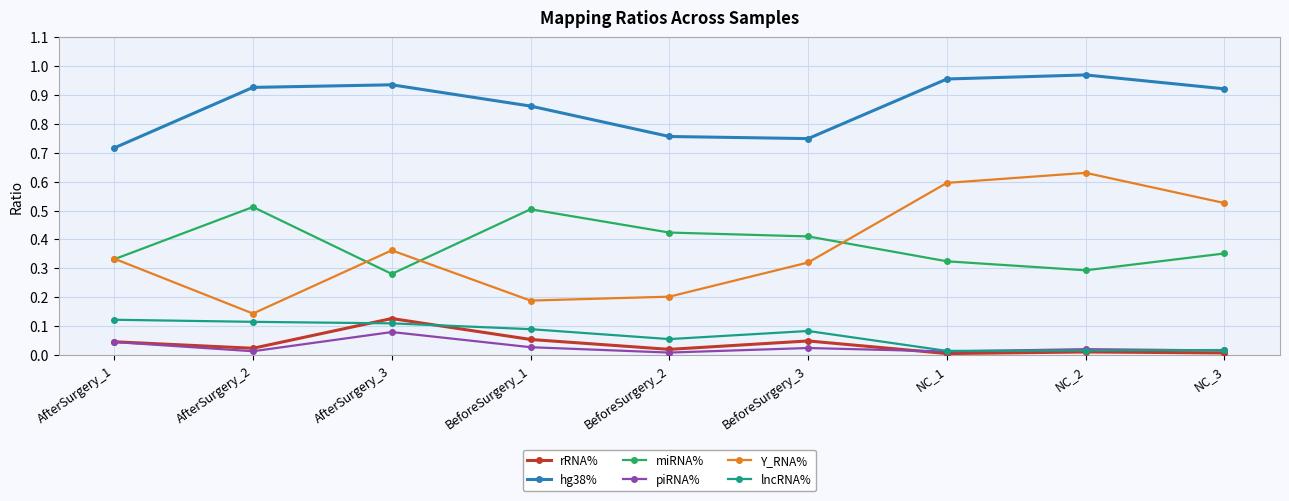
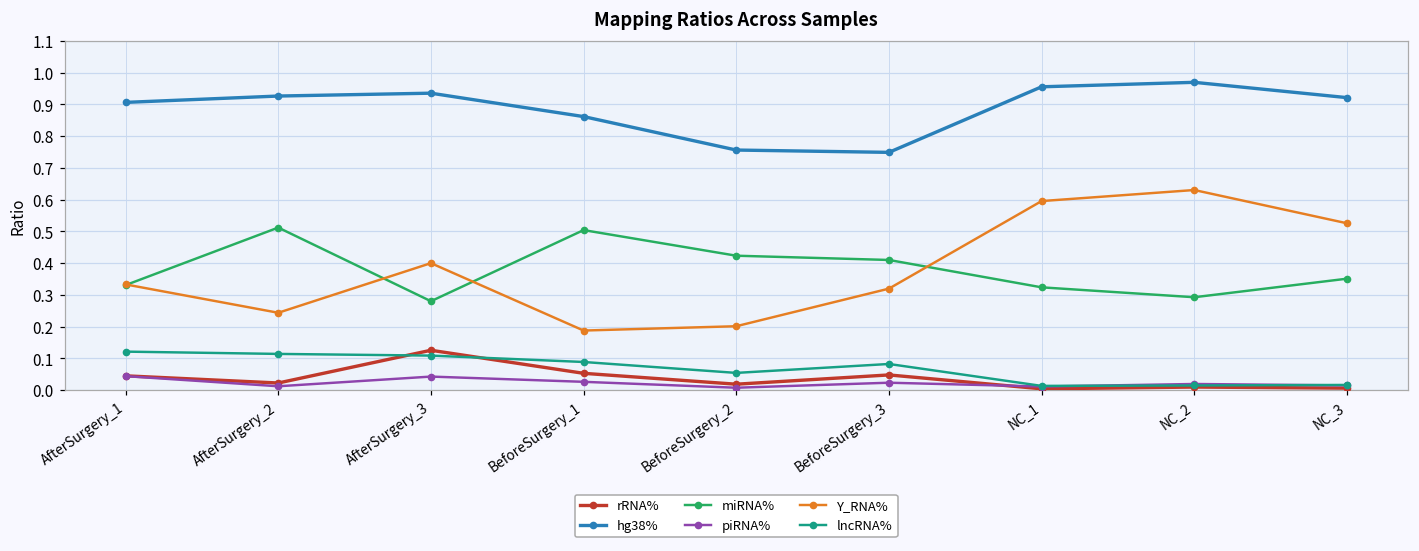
  {
    "rRNA%": {
      "AfterSurgery_2": 0.02,
      "AfterSurgery_3": 0.13,
      "BeforeSurgery_1": 0.05,
      "BeforeSurgery_2": 0.02,
      "BeforeSurgery_3": 0.05
    },
    "hg38%": {
-     "AfterSurgery_1": 0.72,
+     "AfterSurgery_1": 0.91,
      "AfterSurgery_2": 0.93,
      "AfterSurgery_3": 0.94,
      "BeforeSurgery_1": 0.86,
      "BeforeSurgery_2": 0.76,
      "BeforeSurgery_3": 0.75,
      "NC_1": 0.96,
      "NC_2": 0.97,
      "NC_3": 0.92
    },
    "piRNA%": {
      "AfterSurgery_2": 0.01,
-     "AfterSurgery_3": 0.08,
+     "AfterSurgery_3": 0.04,
      "BeforeSurgery_1": 0.03,
      "BeforeSurgery_2": 0.01,
      "BeforeSurgery_3": 0.02
    },
    "Y_RNA%": {
-     "AfterSurgery_2": 0.14,
-     "AfterSurgery_3": 0.36,
+     "AfterSurgery_2": 0.24,
+     "AfterSurgery_3": 0.40,
      "BeforeSurgery_1": 0.19,
      "BeforeSurgery_2": 0.20,
      "BeforeSurgery_3": 0.32,
      "NC_1": 0.60,
      "NC_2": 0.63,
      "NC_3": 0.53
    }
  }
